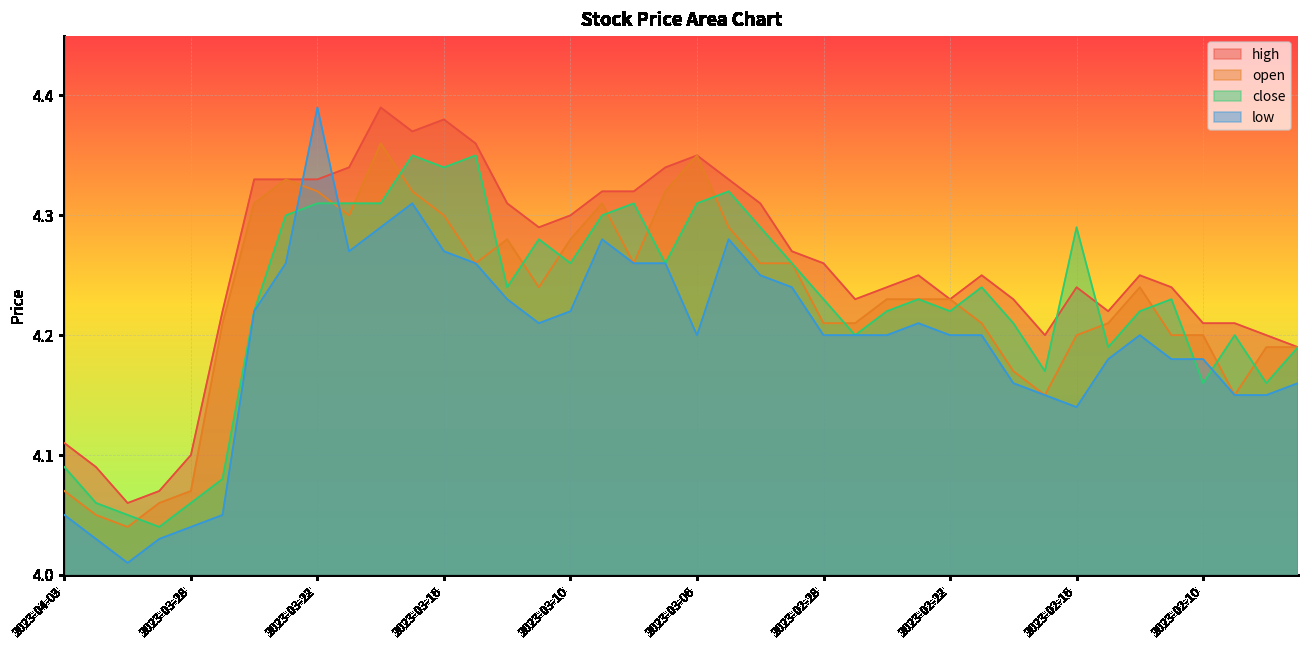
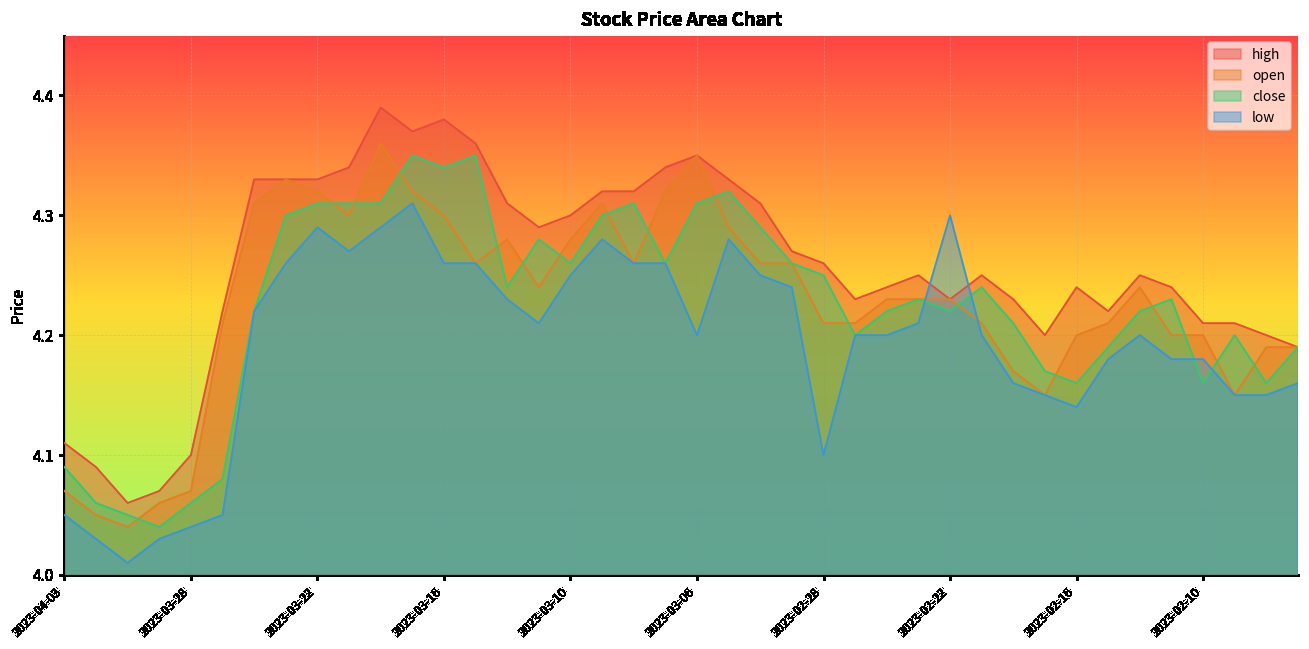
  {
    "close": {
      "2023-04-03": 4.09,
      "2023-03-28": 4.06,
      "2023-03-22": 4.31,
      "2023-03-16": 4.34,
      "2023-03-10": 4.26,
      "2023-03-06": 4.31,
-     "2023-02-28": 4.23,
+     "2023-02-28": 4.25,
      "2023-02-22": 4.22,
-     "2023-02-16": 4.29,
+     "2023-02-16": 4.16,
      "2023-02-10": 4.16
    },
    "low": {
      "2023-04-03": 4.05,
      "2023-03-28": 4.04,
-     "2023-03-22": 4.39,
-     "2023-03-16": 4.27,
-     "2023-03-10": 4.22,
+     "2023-03-22": 4.29,
+     "2023-03-16": 4.26,
+     "2023-03-10": 4.25,
      "2023-03-06": 4.20,
-     "2023-02-28": 4.2,
-     "2023-02-22": 4.2,
+     "2023-02-28": 4.1,
+     "2023-02-22": 4.3,
      "2023-02-16": 4.14,
      "2023-02-10": 4.18
    }
  }
